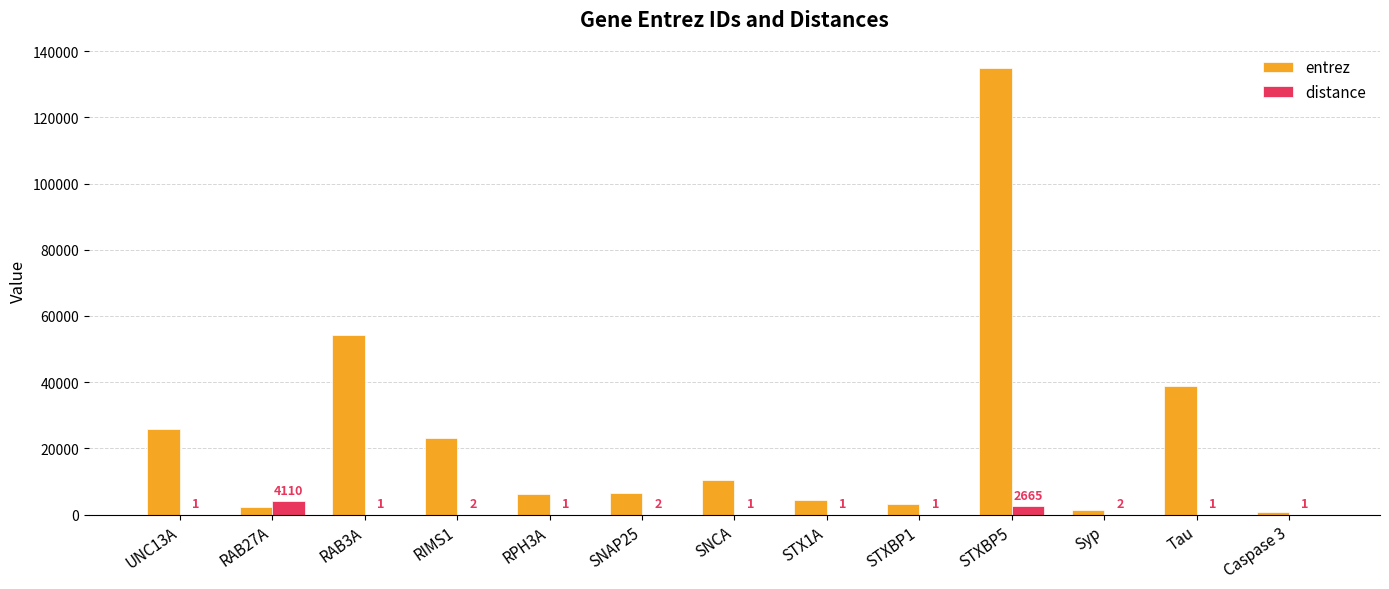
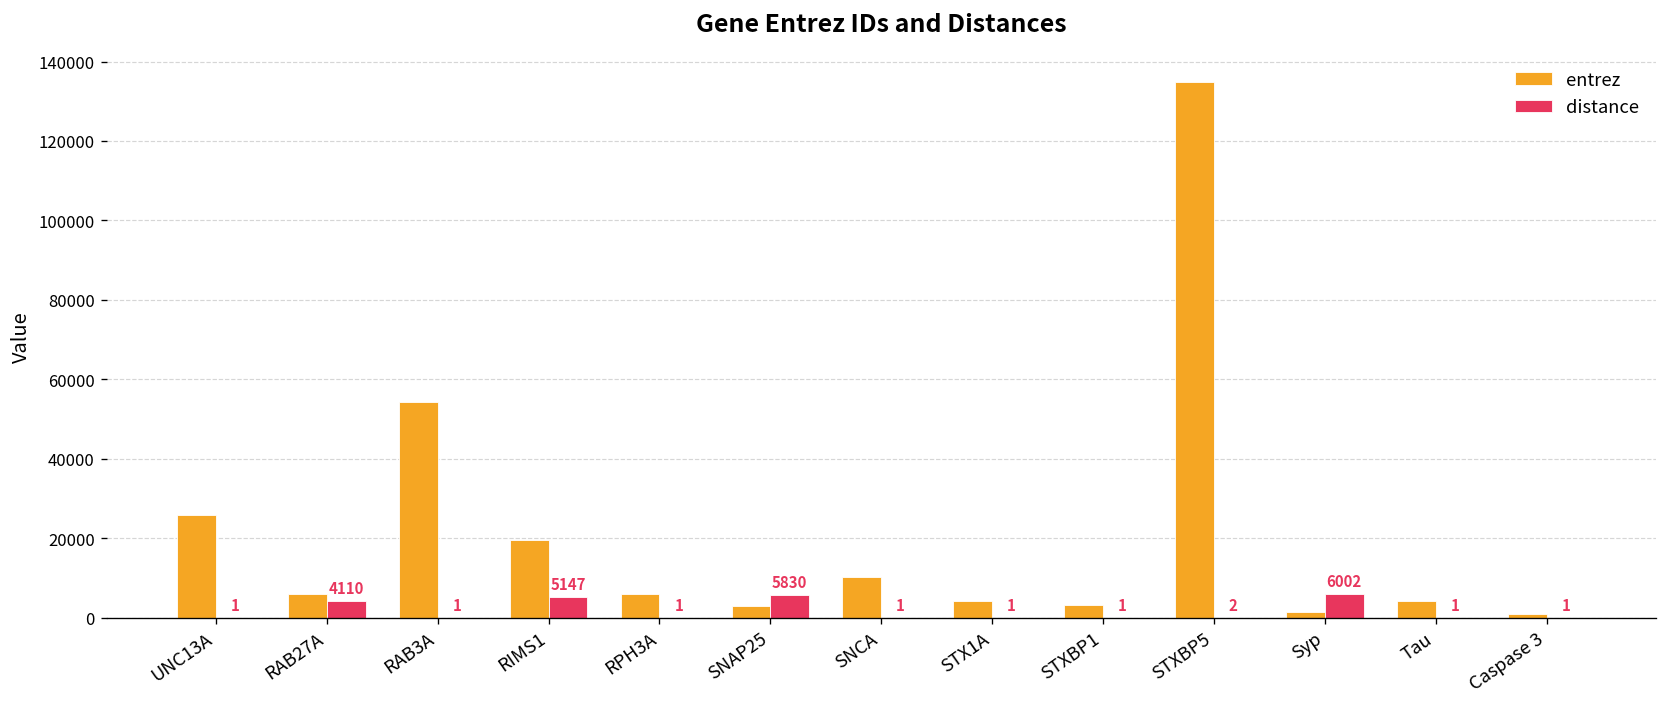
  {
    "entrez": {
      "UNC13A": 26000,
-     "RAB27A": 2000,
+     "RAB27A": 6000,
      "RAB3A": 54000,
-     "RIMS1": 23000,
+     "RIMS1": 19000,
      "RPH3A": 6000,
-     "SNAP25": 7000,
+     "SNAP25": 3000,
      "SNCA": 10000,
      "STX1A": 4000,
      "STXBP1": 3000,
      "STXBP5": 135000,
      "Syp": 1000,
-     "Tau": 39000,
+     "Tau": 4000,
      "Caspase 3": 1000
    },
    "distance": {
      "UNC13A": 1,
      "RAB27A": 4110,
      "RAB3A": 1,
-     "RIMS1": 2,
+     "RIMS1": 5147,
      "RPH3A": 1,
-     "SNAP25": 2,
+     "SNAP25": 5830,
      "SNCA": 1,
      "STX1A": 1,
      "STXBP1": 1,
-     "STXBP5": 2665,
-     "Syp": 2,
+     "STXBP5": 2,
+     "Syp": 6002,
      "Tau": 1,
      "Caspase 3": 1
    }
  }
